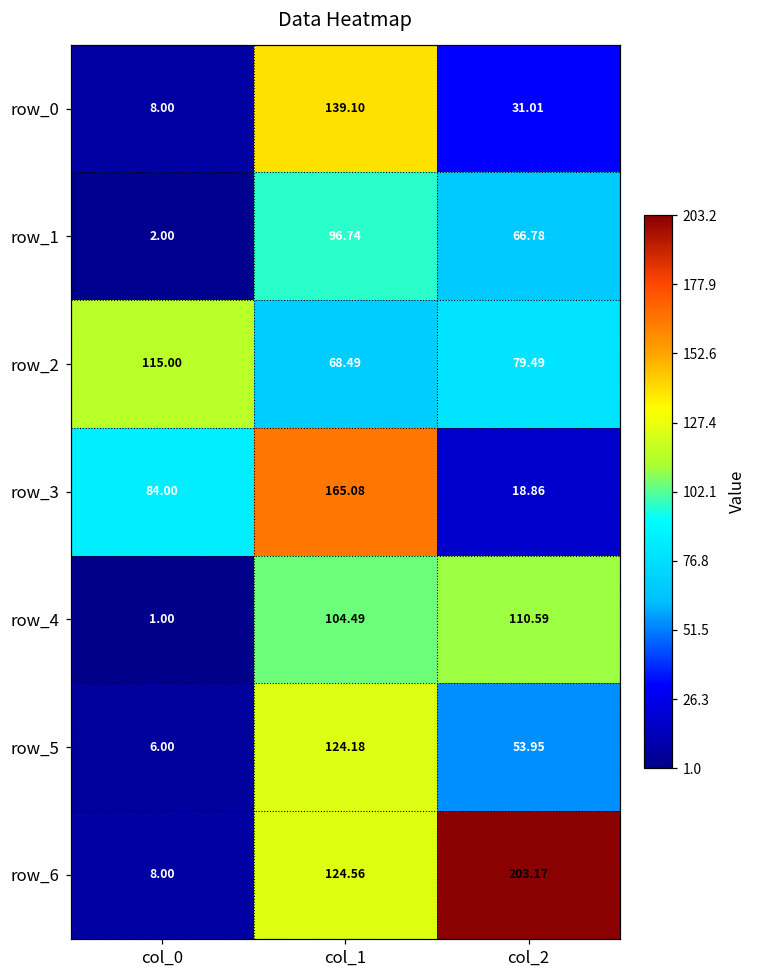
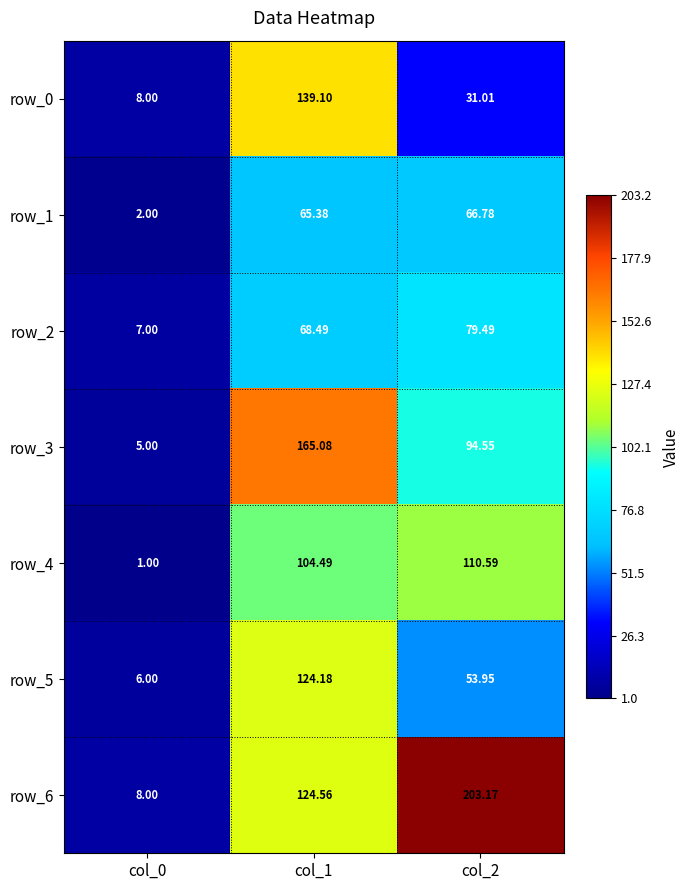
  {
    "row_0": {
      "col_0": 8.00,
      "col_1": 139.10,
      "col_2": 31.01
    },
    "row_1": {
      "col_0": 2.00,
-     "col_1": 96.74,
+     "col_1": 65.38,
      "col_2": 66.78
    },
    "row_2": {
-     "col_0": 115.00,
+     "col_0": 7.00,
      "col_1": 68.49,
      "col_2": 79.49
    },
    "row_3": {
-     "col_0": 84.00,
+     "col_0": 5.00,
      "col_1": 165.08,
-     "col_2": 18.86
+     "col_2": 94.55
    },
    "row_4": {
      "col_0": 1.00,
      "col_1": 104.49,
      "col_2": 110.59
    },
    "row_5": {
      "col_0": 6.00,
      "col_1": 124.18,
      "col_2": 53.95
    },
    "row_6": {
      "col_0": 8.00,
      "col_1": 124.56,
      "col_2": 203.17
    }
  }
